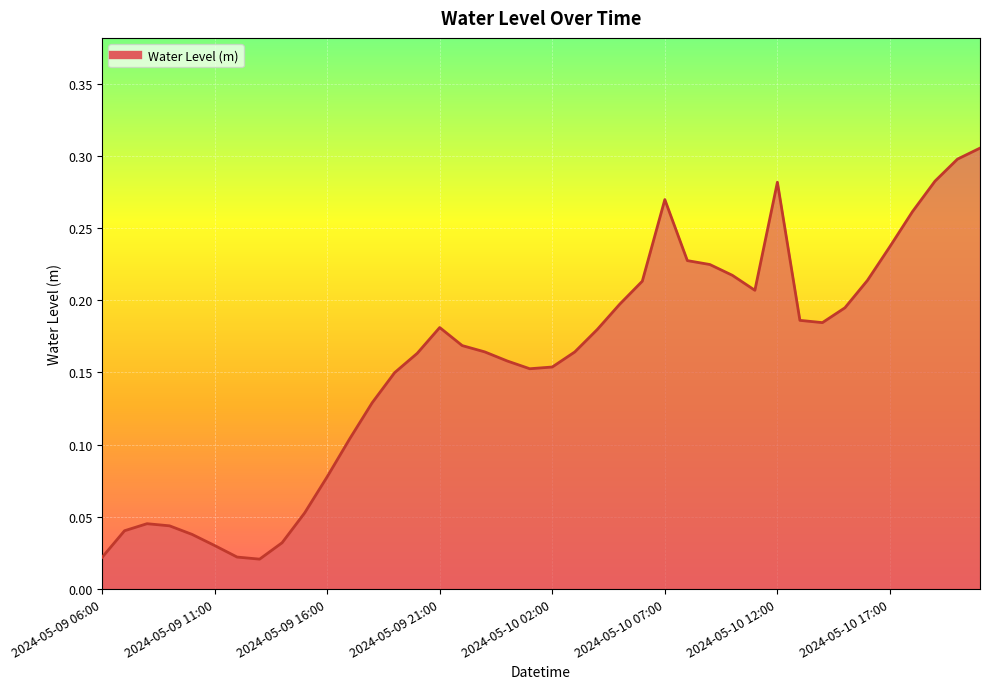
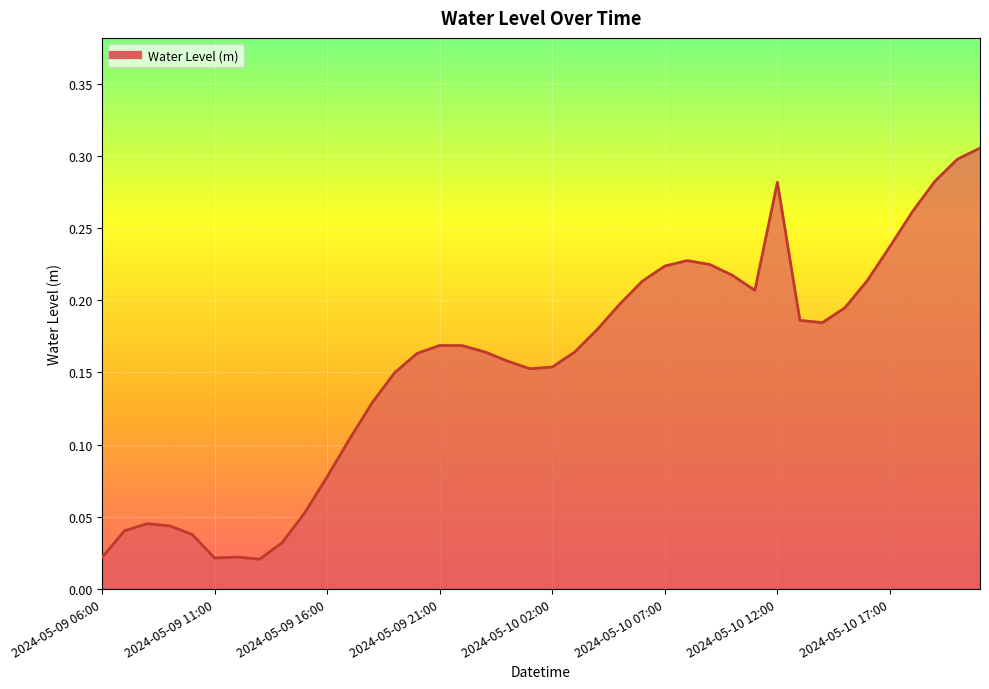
  {
    "2024-05-09 06:00": 0.022,
-   "2024-05-09 11:00": 0.030,
+   "2024-05-09 11:00": 0.022,
    "2024-05-09 16:00": 0.078,
-   "2024-05-09 21:00": 0.181,
+   "2024-05-09 21:00": 0.169,
    "2024-05-10 02:00": 0.154,
-   "2024-05-10 07:00": 0.270,
+   "2024-05-10 07:00": 0.224,
    "2024-05-10 12:00": 0.282,
    "2024-05-10 17:00": 0.237
  }
